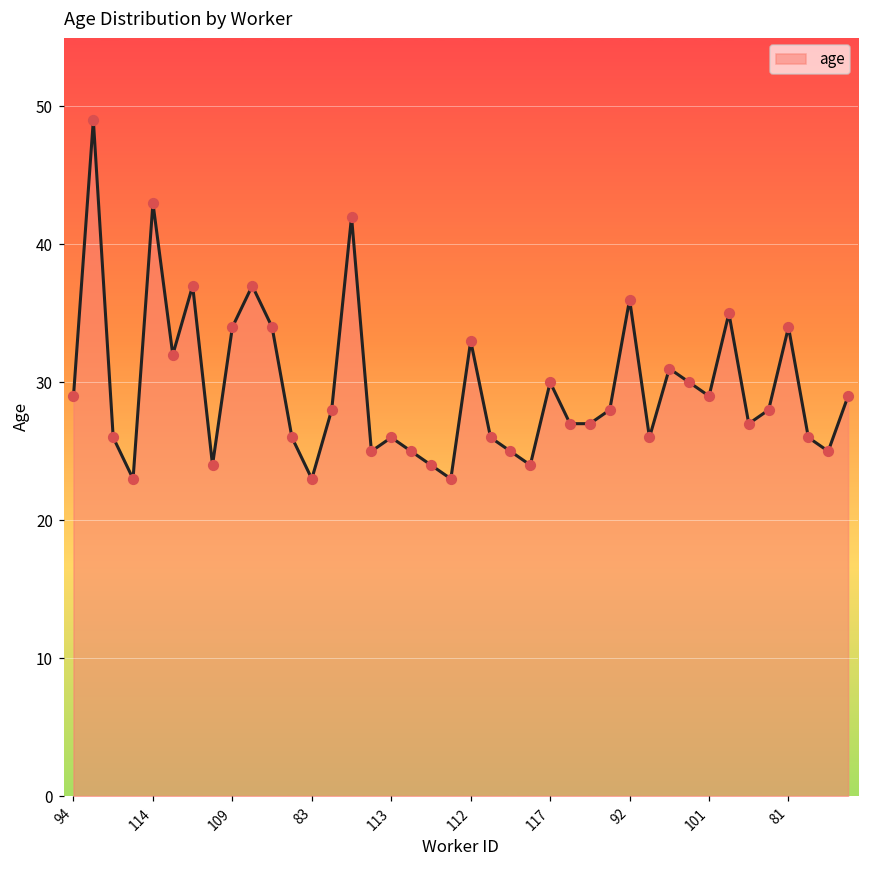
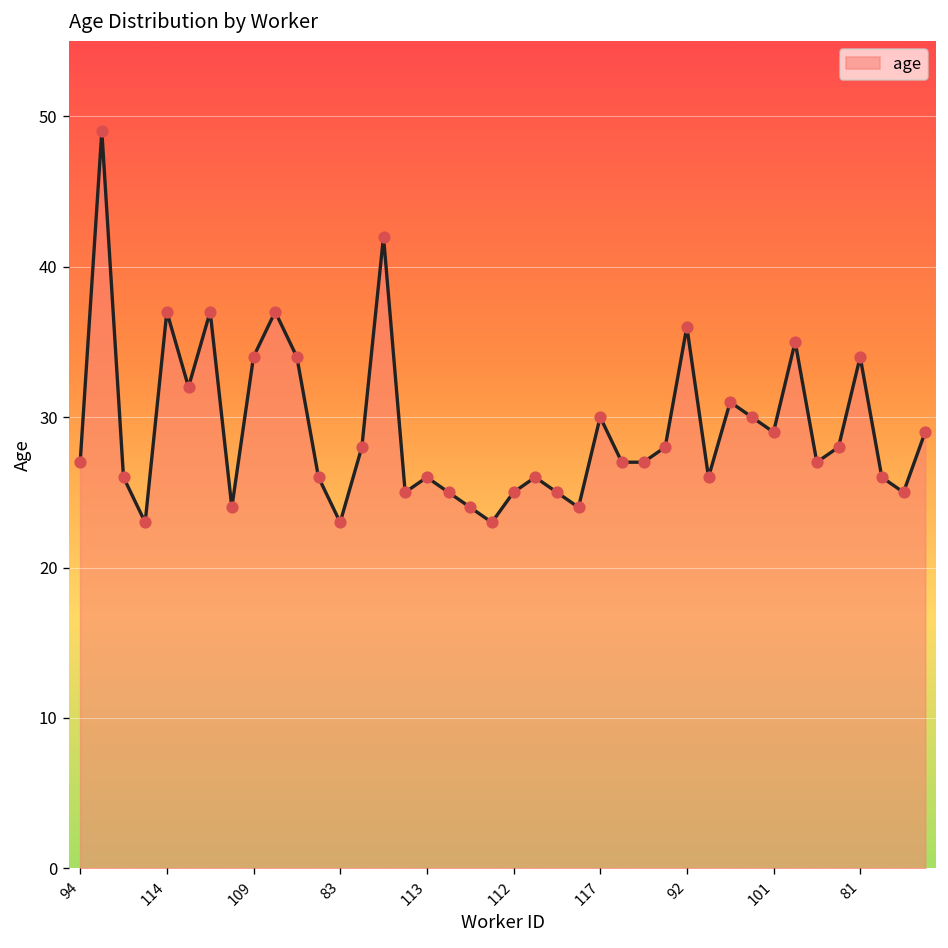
  {
-   "94": 29,
-   "114": 43,
+   "94": 27,
+   "114": 37,
    "109": 34,
    "83": 23,
    "113": 26,
-   "112": 33,
+   "112": 25,
    "117": 30,
    "92": 36,
    "101": 29,
    "81": 34
  }
